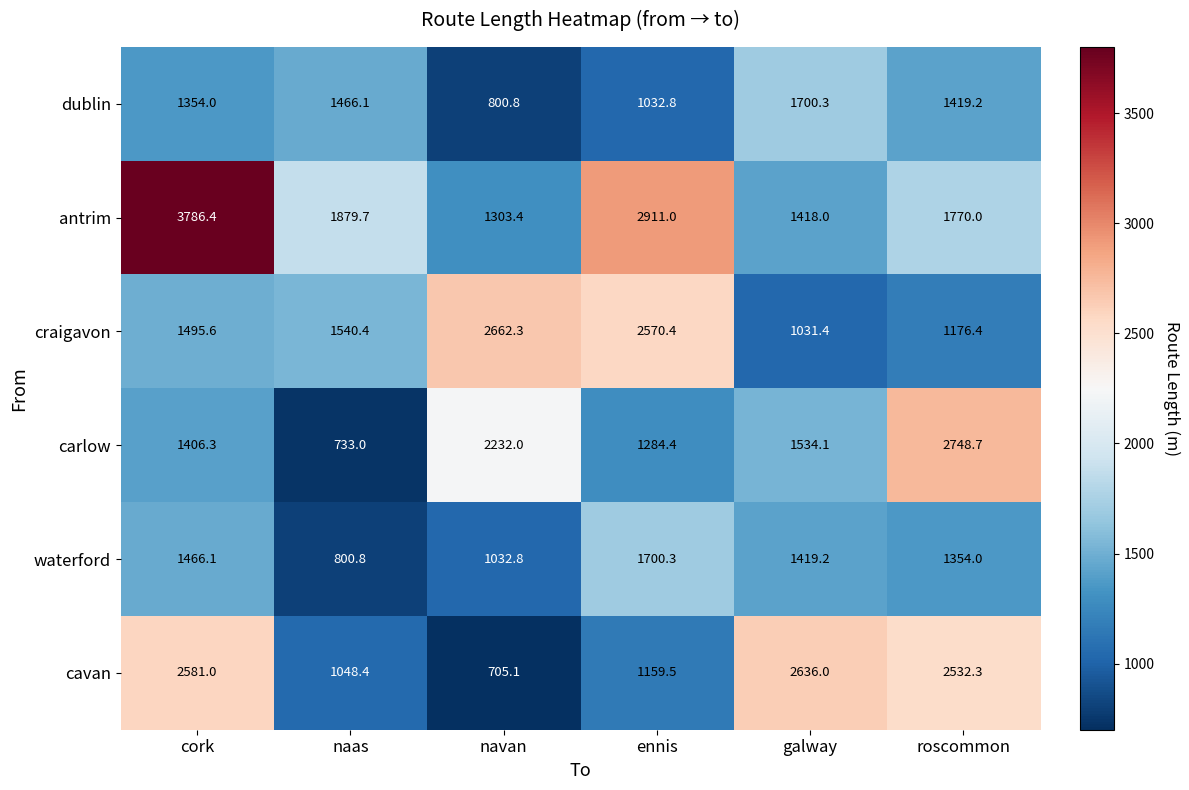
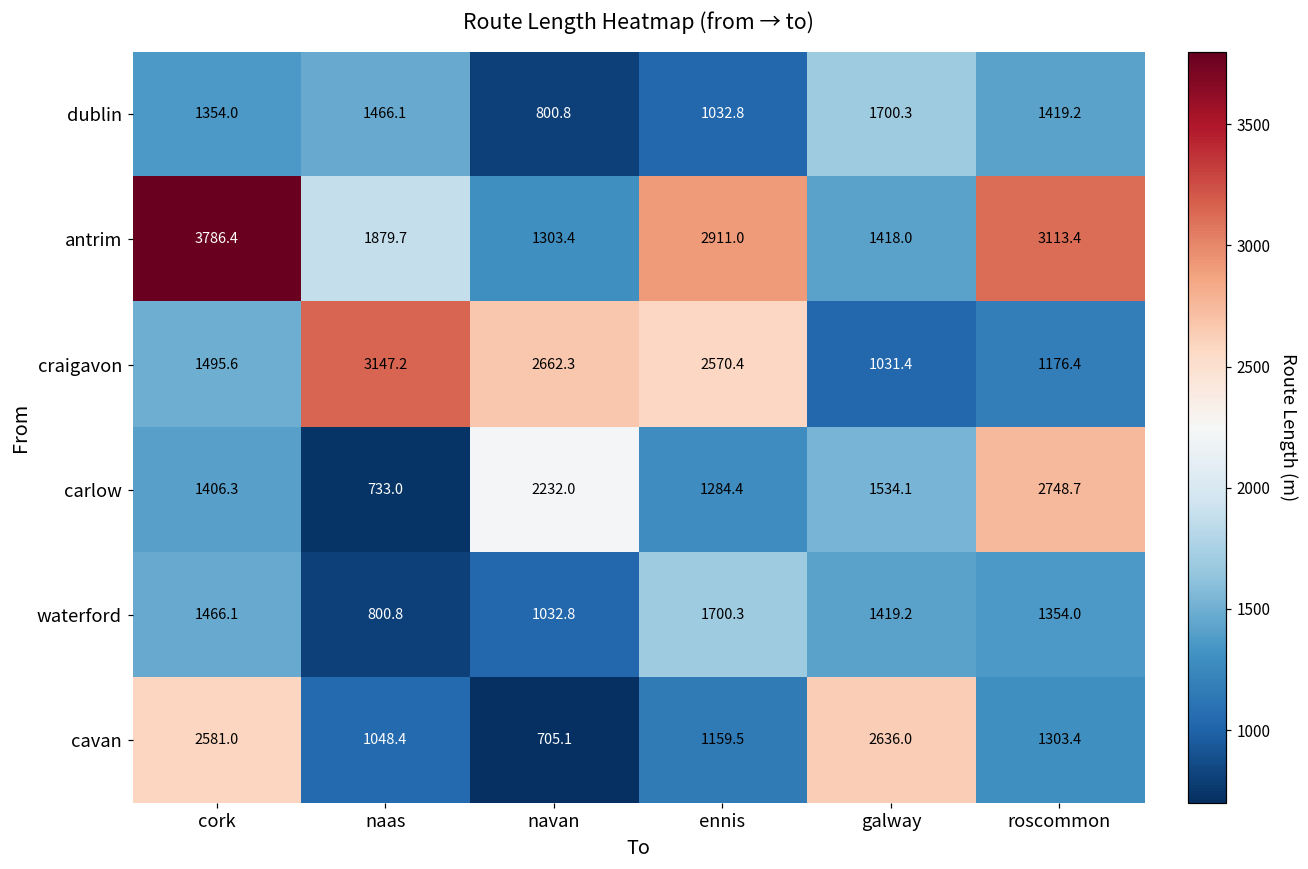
  {
    "dublin": {
      "cork": 1354.0,
      "naas": 1466.1,
      "navan": 800.8,
      "ennis": 1032.8,
      "galway": 1700.3,
      "roscommon": 1419.2
    },
    "antrim": {
      "cork": 3786.4,
      "naas": 1879.7,
      "navan": 1303.4,
      "ennis": 2911.0,
      "galway": 1418.0,
-     "roscommon": 1770.0
+     "roscommon": 3113.4
    },
    "craigavon": {
      "cork": 1495.6,
-     "naas": 1540.4,
+     "naas": 3147.2,
      "navan": 2662.3,
      "ennis": 2570.4,
      "galway": 1031.4,
      "roscommon": 1176.4
    },
    "carlow": {
      "cork": 1406.3,
      "naas": 733.0,
      "navan": 2232.0,
      "ennis": 1284.4,
      "galway": 1534.1,
      "roscommon": 2748.7
    },
    "waterford": {
      "cork": 1466.1,
      "naas": 800.8,
      "navan": 1032.8,
      "ennis": 1700.3,
      "galway": 1419.2,
      "roscommon": 1354.0
    },
    "cavan": {
      "cork": 2581.0,
      "naas": 1048.4,
      "navan": 705.1,
      "ennis": 1159.5,
      "galway": 2636.0,
-     "roscommon": 2532.3
+     "roscommon": 1303.4
    }
  }
